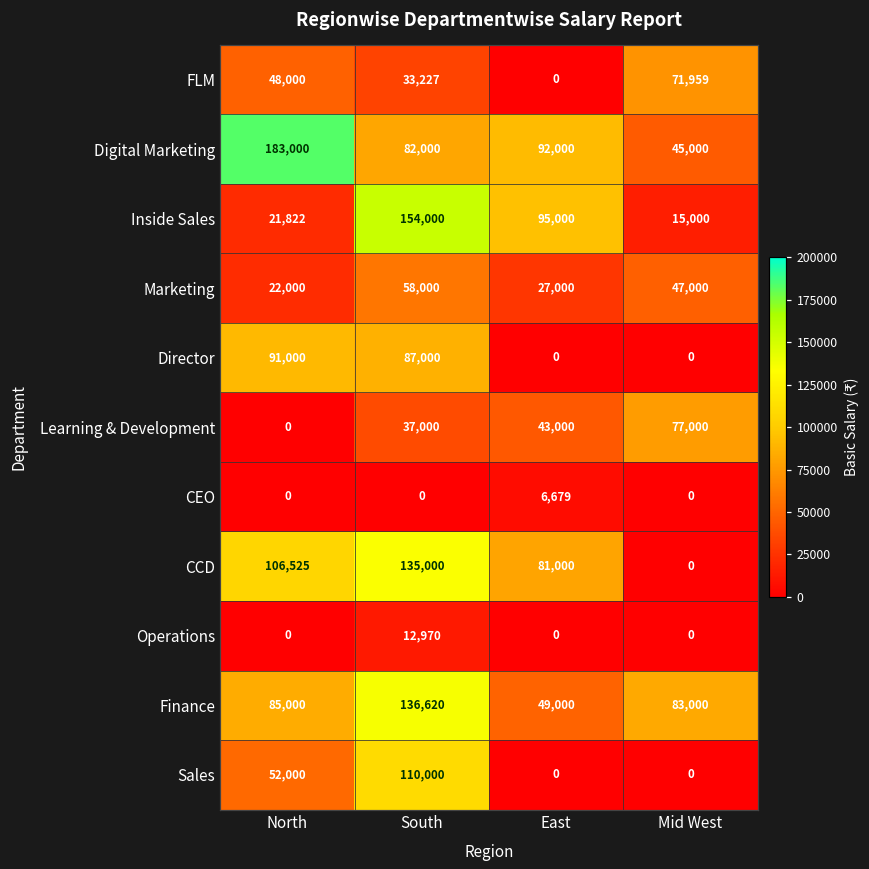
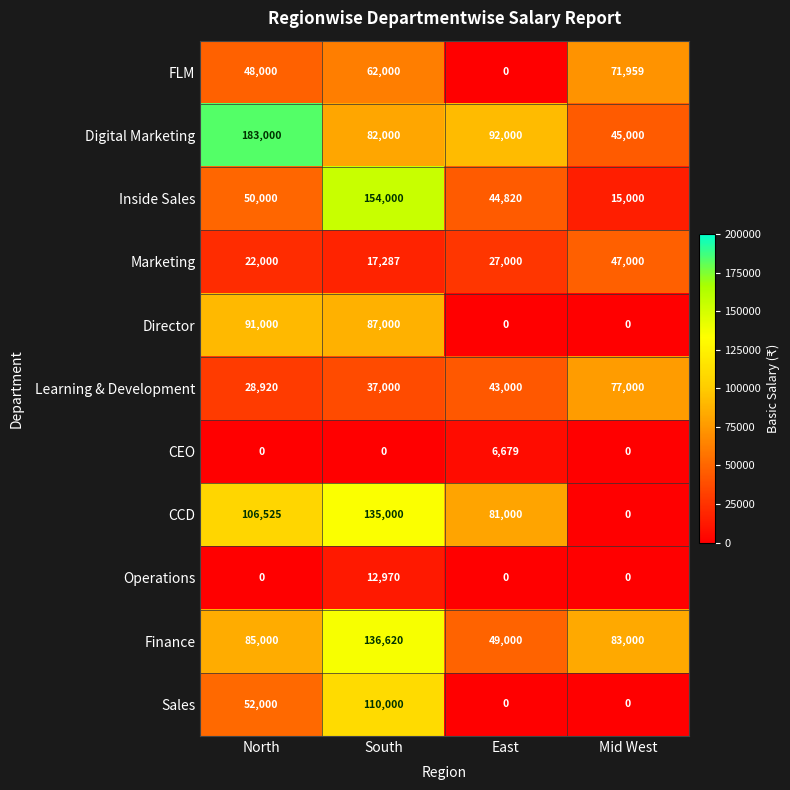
  {
    "FLM": {
      "North": "48,000",
-     "South": "33,227",
+     "South": "62,000",
      "East": "0",
      "Mid West": "71,959"
    },
    "Digital Marketing": {
      "North": "183,000",
      "South": "82,000",
      "East": "92,000",
      "Mid West": "45,000"
    },
    "Inside Sales": {
-     "North": "21,822",
+     "North": "50,000",
      "South": "154,000",
-     "East": "95,000",
+     "East": "44,820",
      "Mid West": "15,000"
    },
    "Marketing": {
      "North": "22,000",
-     "South": "58,000",
+     "South": "17,287",
      "East": "27,000",
      "Mid West": "47,000"
    },
    "Director": {
      "North": "91,000",
      "South": "87,000",
      "East": "0",
      "Mid West": "0"
    },
    "Learning & Development": {
-     "North": "0",
+     "North": "28,920",
      "South": "37,000",
      "East": "43,000",
      "Mid West": "77,000"
    },
    "CEO": {
      "North": "0",
      "South": "0",
      "East": "6,679",
      "Mid West": "0"
    },
    "CCD": {
      "North": "106,525",
      "South": "135,000",
      "East": "81,000",
      "Mid West": "0"
    },
    "Operations": {
      "North": "0",
      "South": "12,970",
      "East": "0",
      "Mid West": "0"
    },
    "Finance": {
      "North": "85,000",
      "South": "136,620",
      "East": "49,000",
      "Mid West": "83,000"
    },
    "Sales": {
      "North": "52,000",
      "South": "110,000",
      "East": "0",
      "Mid West": "0"
    }
  }
